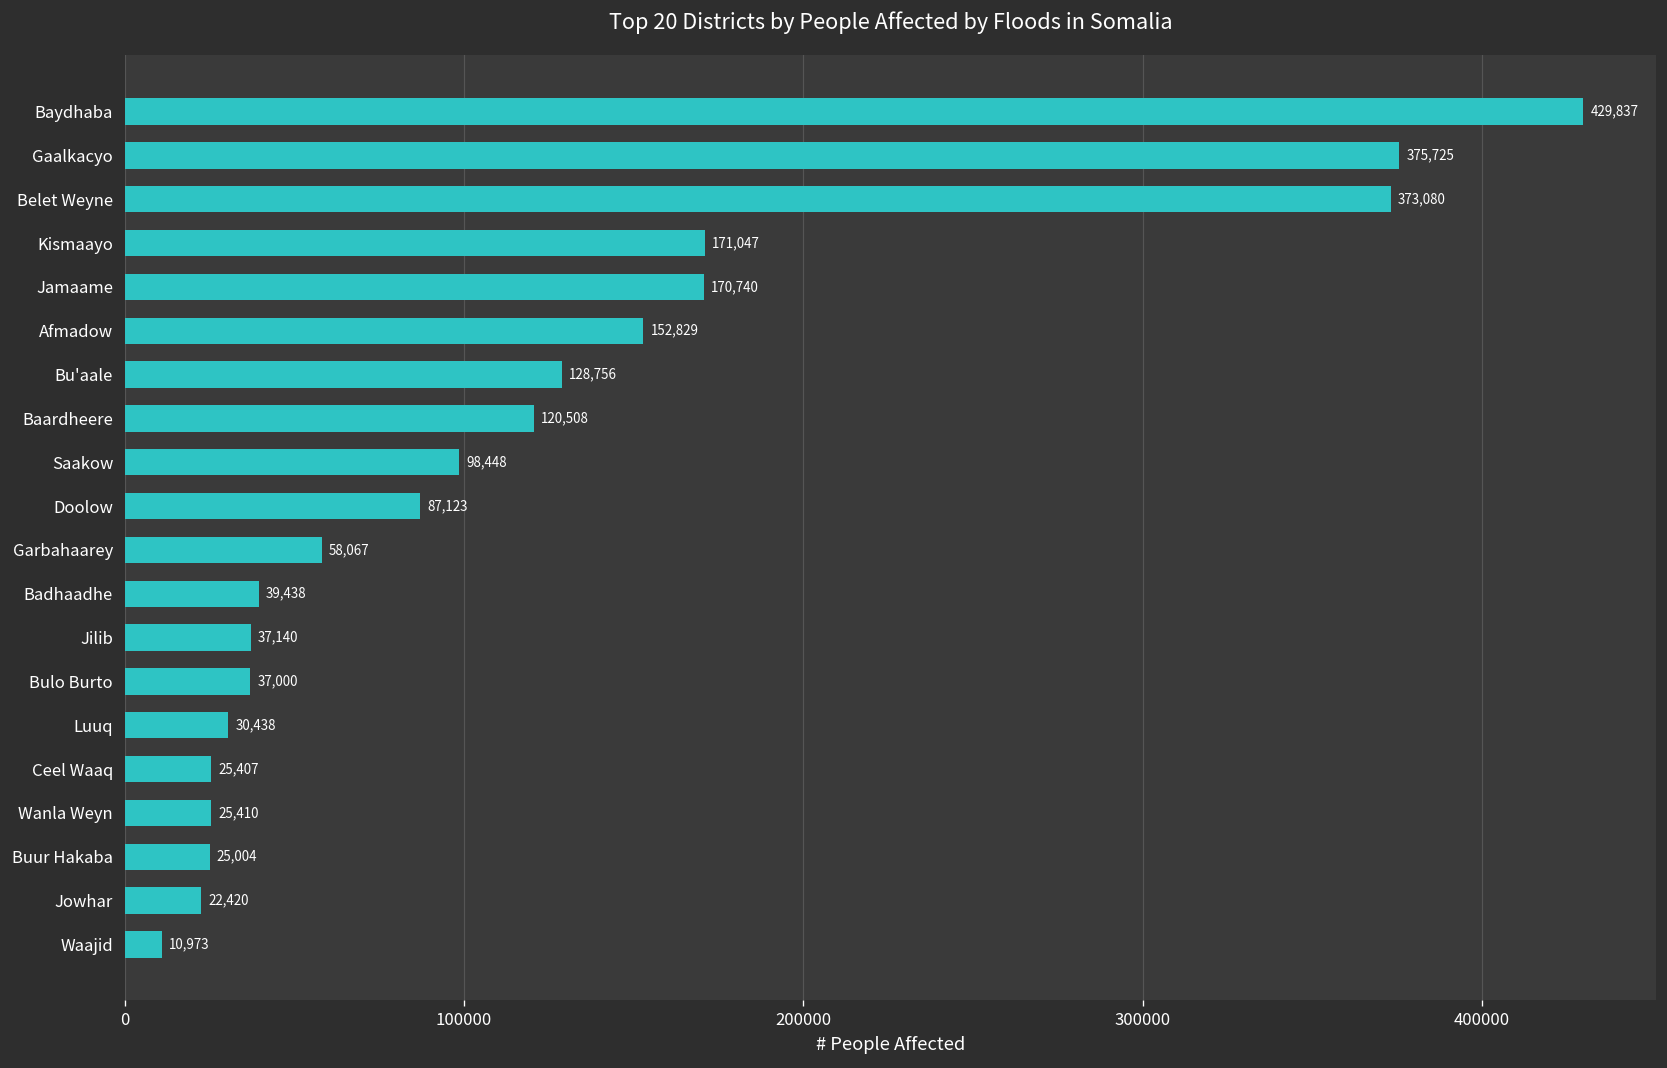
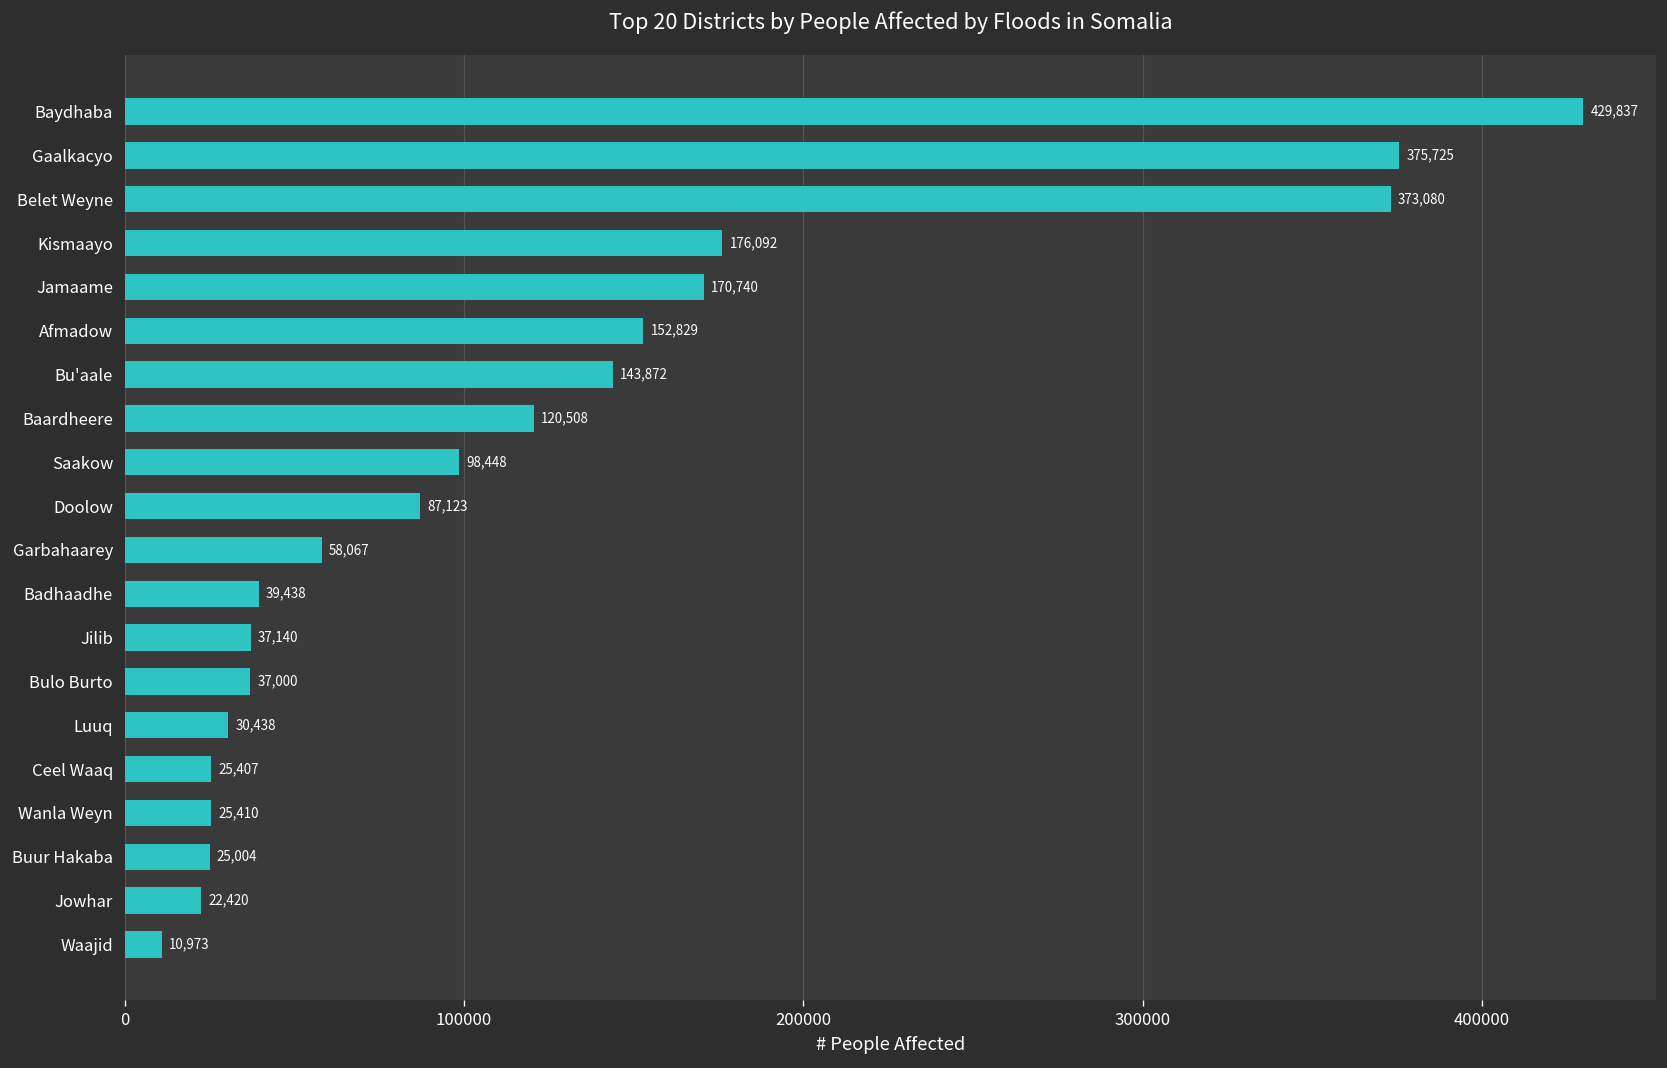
  {
    "Baydhaba": "429,837",
    "Gaalkacyo": "375,725",
    "Belet Weyne": "373,080",
-   "Kismaayo": "171,047",
+   "Kismaayo": "176,092",
    "Jamaame": "170,740",
    "Afmadow": "152,829",
-   "Bu'aale": "128,756",
+   "Bu'aale": "143,872",
    "Baardheere": "120,508",
    "Saakow": "98,448",
    "Doolow": "87,123",
    "Garbahaarey": "58,067",
    "Badhaadhe": "39,438",
    "Jilib": "37,140",
    "Bulo Burto": "37,000",
    "Luuq": "30,438",
    "Ceel Waaq": "25,407",
    "Wanla Weyn": "25,410",
    "Buur Hakaba": "25,004",
    "Jowhar": "22,420",
    "Waajid": "10,973"
  }
